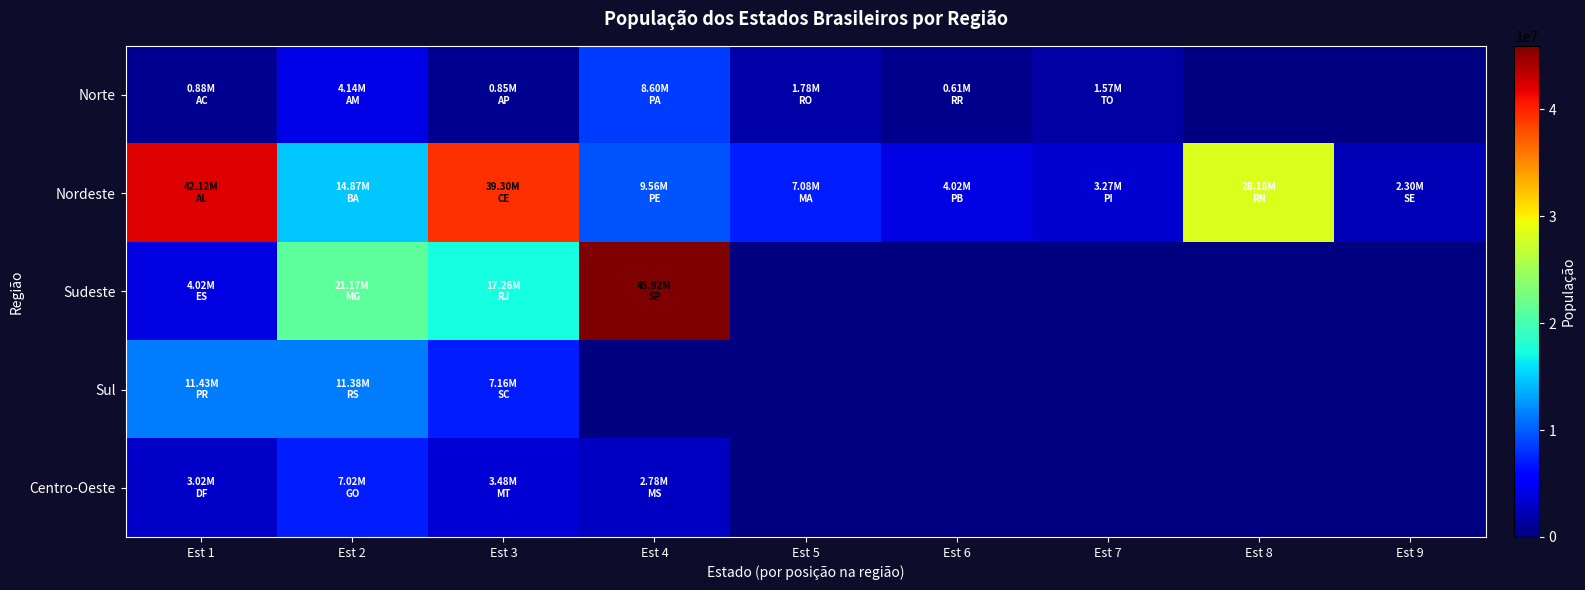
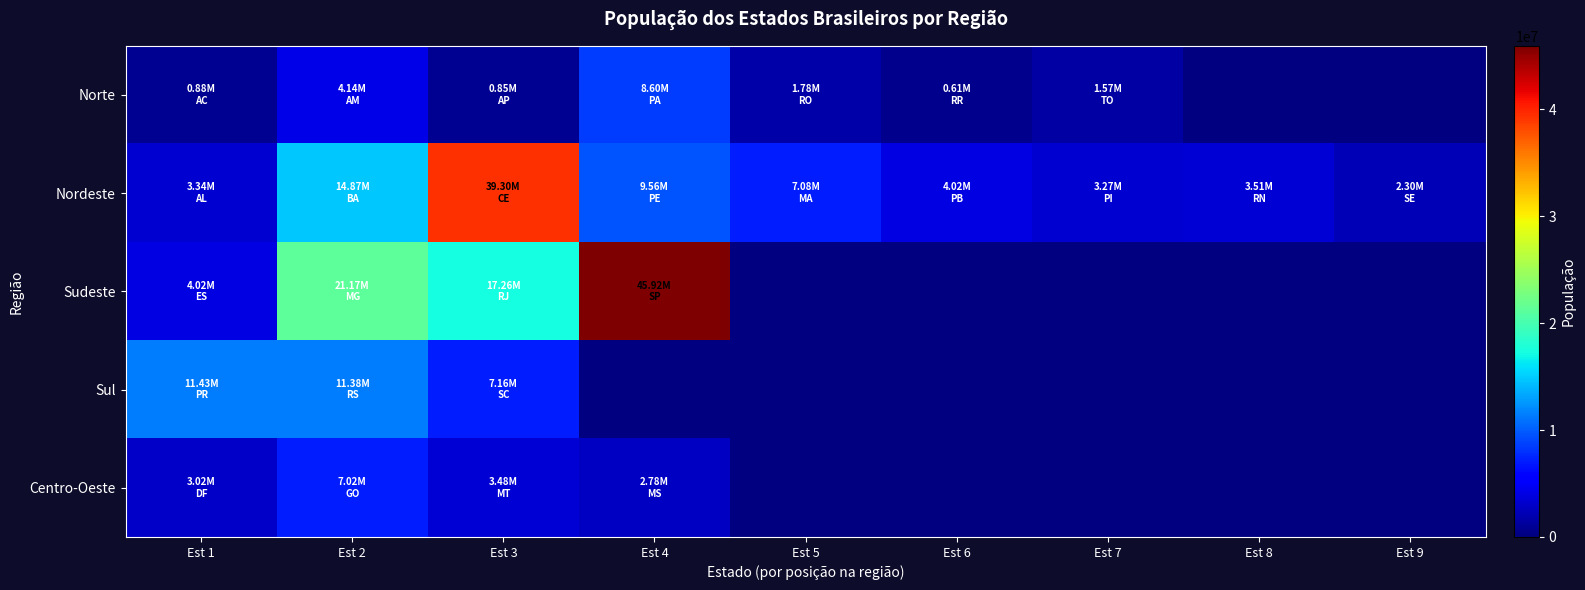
  {
    "Norte": {
      "Est 1": "0.88M",
      "Est 2": "4.14M",
      "Est 3": "0.85M",
      "Est 4": "8.60M",
      "Est 5": "1.78M",
      "Est 6": "0.61M",
      "Est 7": "1.57M"
    },
    "Nordeste": {
-     "Est 1": "42.12M",
+     "Est 1": "3.34M",
      "Est 2": "14.87M",
      "Est 3": "39.30M",
      "Est 4": "9.56M",
      "Est 5": "7.08M",
      "Est 6": "4.02M",
      "Est 7": "3.27M",
-     "Est 8": "28.18M",
+     "Est 8": "3.51M",
      "Est 9": "2.30M"
    },
    "Sudeste": {
      "Est 1": "4.02M",
      "Est 2": "21.17M",
      "Est 3": "17.26M",
      "Est 4": "45.92M"
    },
    "Sul": {
      "Est 1": "11.43M",
      "Est 2": "11.38M",
      "Est 3": "7.16M"
    },
    "Centro-Oeste": {
      "Est 1": "3.02M",
      "Est 2": "7.02M",
      "Est 3": "3.48M",
      "Est 4": "2.78M"
    }
  }
